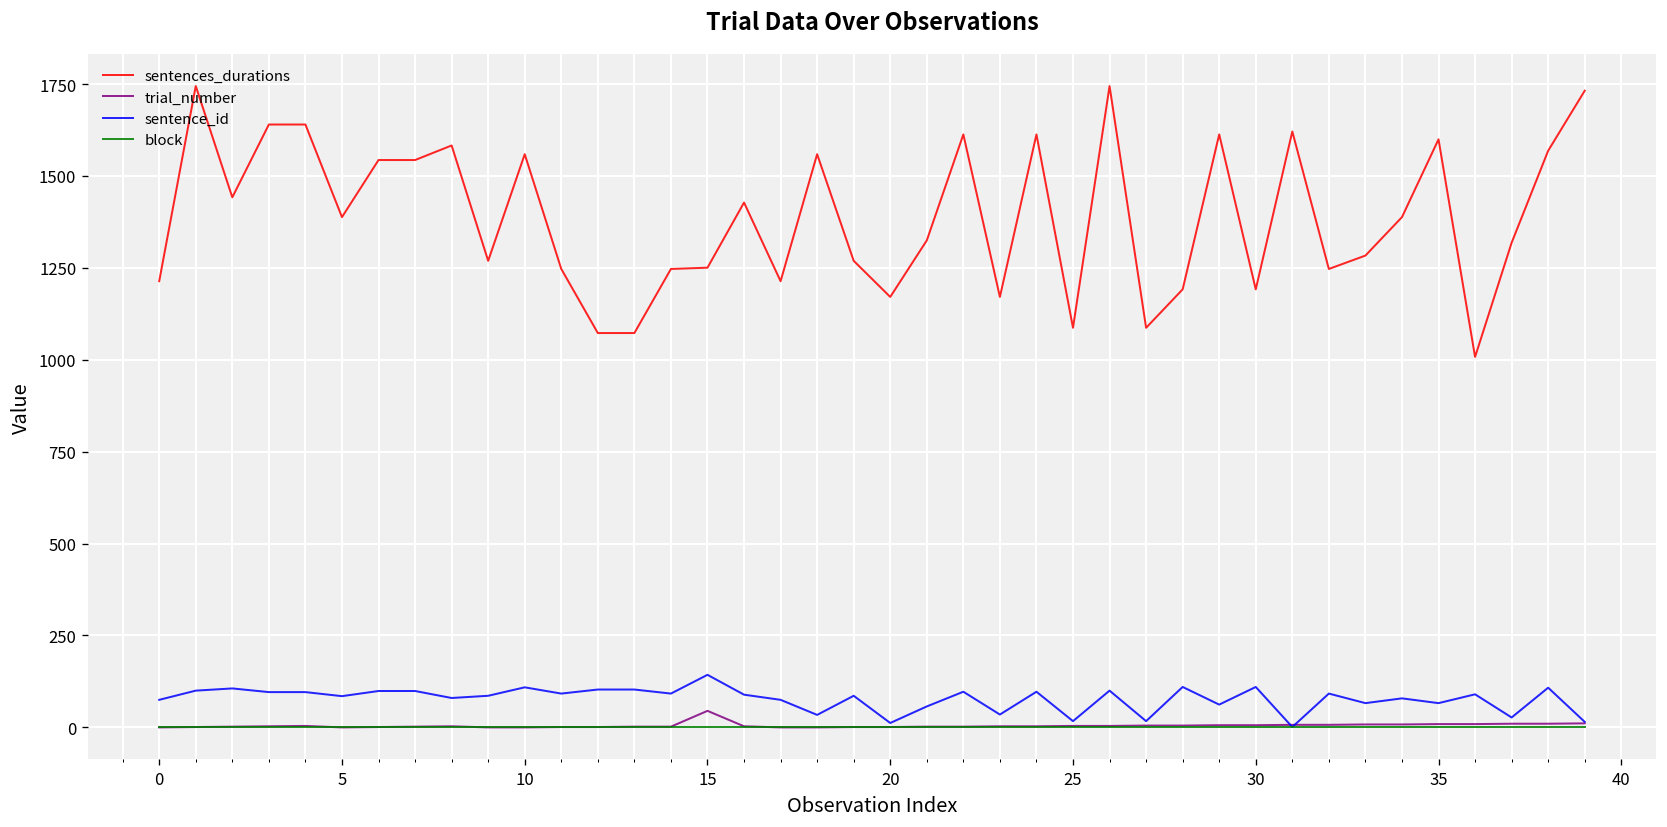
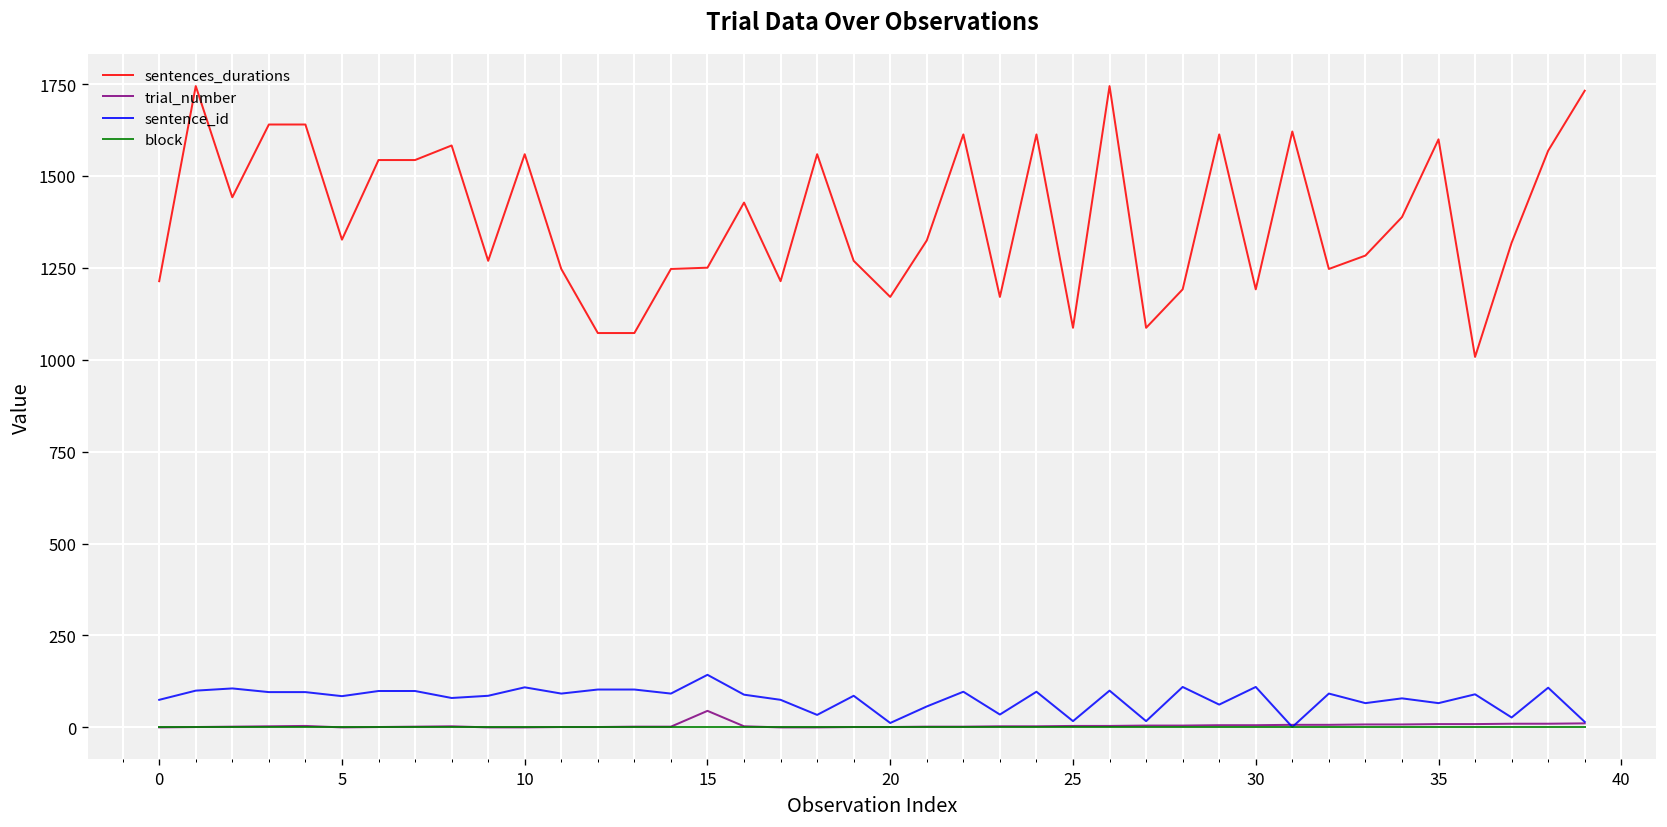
  {
    "sentences_durations": {
      "0": 1210,
-     "5": 1390,
+     "5": 1330,
      "10": 1560,
      "15": 1250,
      "20": 1170,
      "25": 1090,
      "30": 1190,
      "35": 1600
    },
    "trial_number": {
      "15": 50
    },
    "sentence_id": {
      "0": 80,
      "5": 90,
      "10": 110,
      "15": 140,
      "20": 10,
      "25": 20,
      "30": 110,
      "35": 70
    },
    "block": {
      "15": 0
    }
  }
